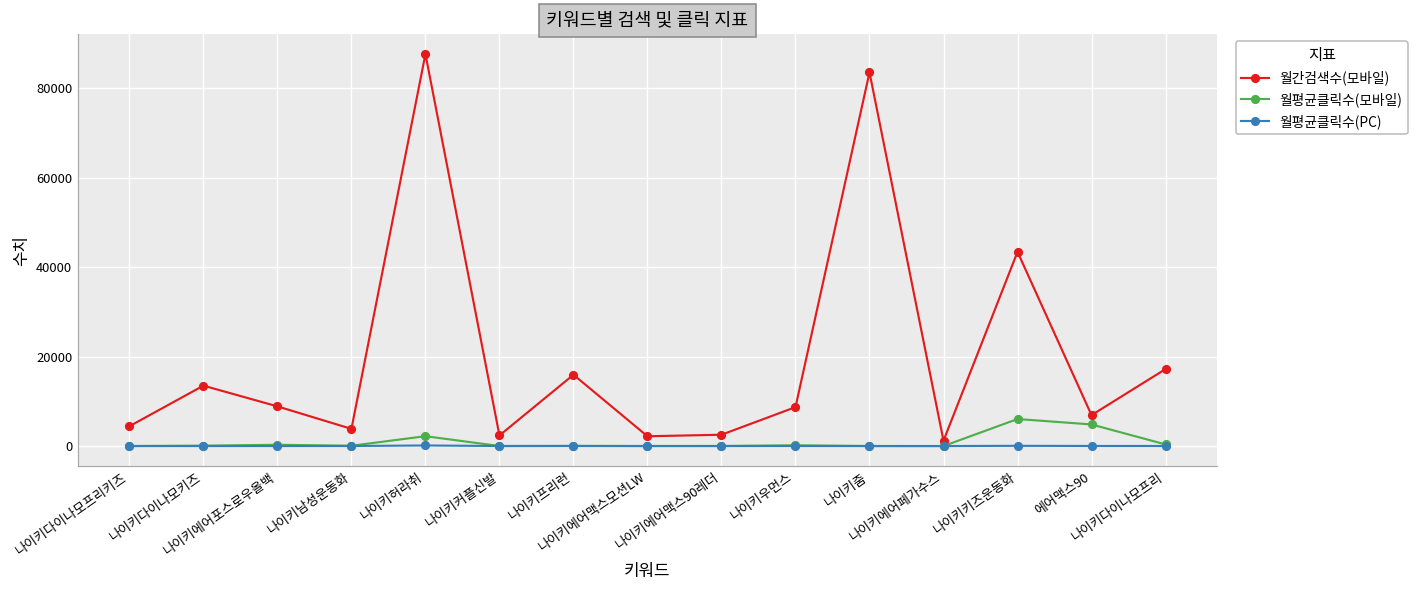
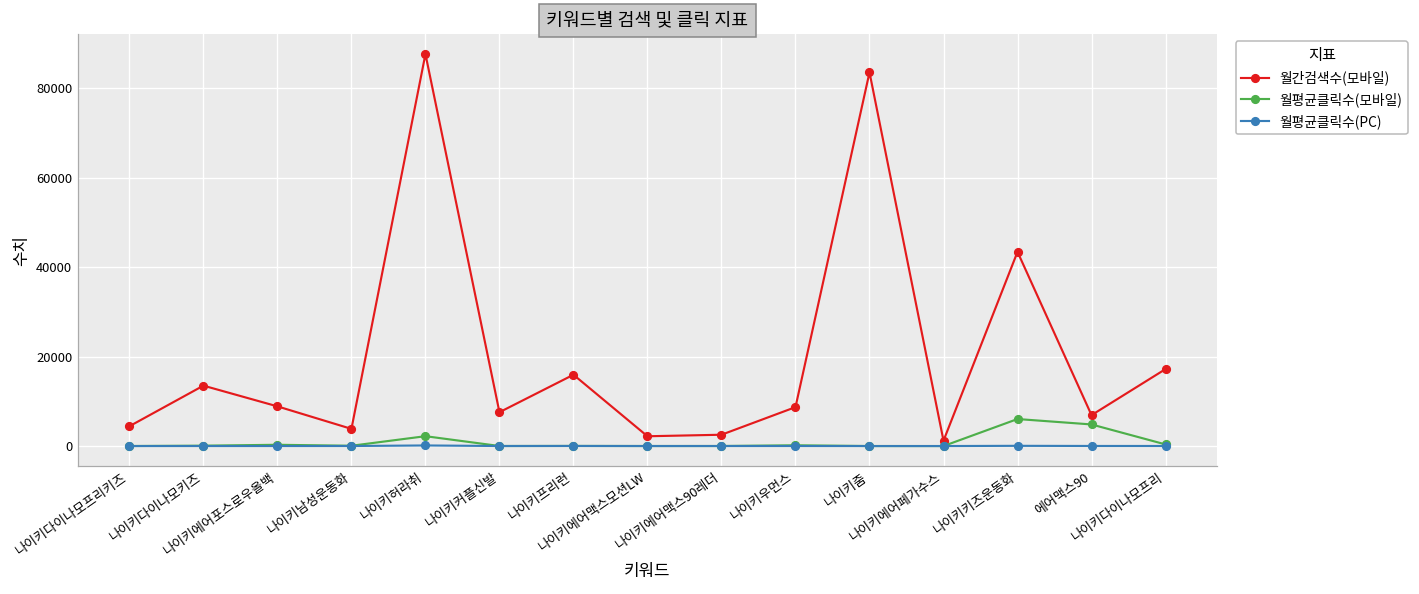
  {
    "월간검색수(모바일)": {
      "나이키다이나모프리키즈": 4000,
      "나이키다이나모키즈": 14000,
      "나이키에어포스로우올백": 9000,
      "나이키남성운동화": 4000,
      "나이키허라취": 88000,
-     "나이키커플신발": 2000,
+     "나이키커플신발": 8000,
      "나이키프리런": 16000,
      "나이키에어맥스모션LW": 2000,
      "나이키에어맥스90레더": 3000,
      "나이키우먼스": 9000,
      "나이키줌": 84000,
      "나이키에어페가수스": 1000,
      "나이키키즈운동화": 43000,
      "에어맥스90": 7000,
      "나이키다이나모프리": 17000
    },
    "월평균클릭수(모바일)": {
      "나이키허라취": 2000,
      "나이키키즈운동화": 6000,
      "에어맥스90": 5000
    },
    "월평균클릭수(PC)": {
      "나이키허라취": 0,
      "나이키키즈운동화": 0,
      "에어맥스90": 0
    }
  }
